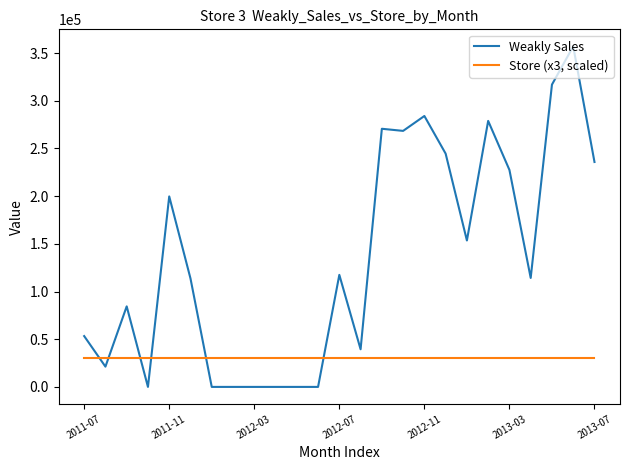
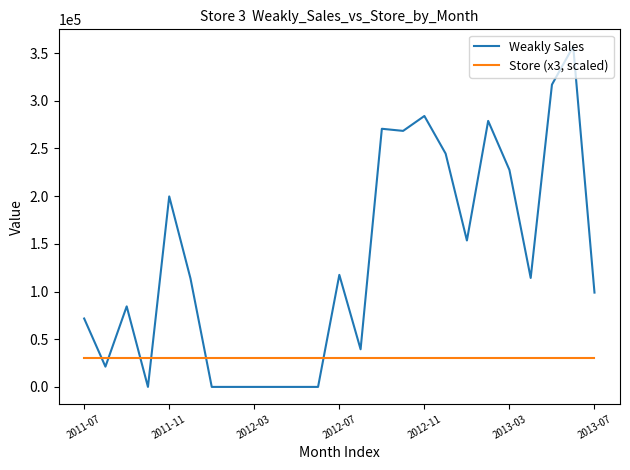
  {
    "Weakly Sales": {
-     "2011-07": 50000,
+     "2011-07": 70000,
      "2011-11": 200000,
      "2012-03": 0,
      "2012-07": 120000,
      "2012-11": 280000,
      "2013-03": 230000,
-     "2013-07": 240000
+     "2013-07": 100000
    },
    "Store (x3, scaled)": {
      "2011-07": 30000,
      "2011-11": 30000,
      "2012-03": 30000,
      "2012-07": 30000,
      "2012-11": 30000,
      "2013-03": 30000,
      "2013-07": 30000
    }
  }
